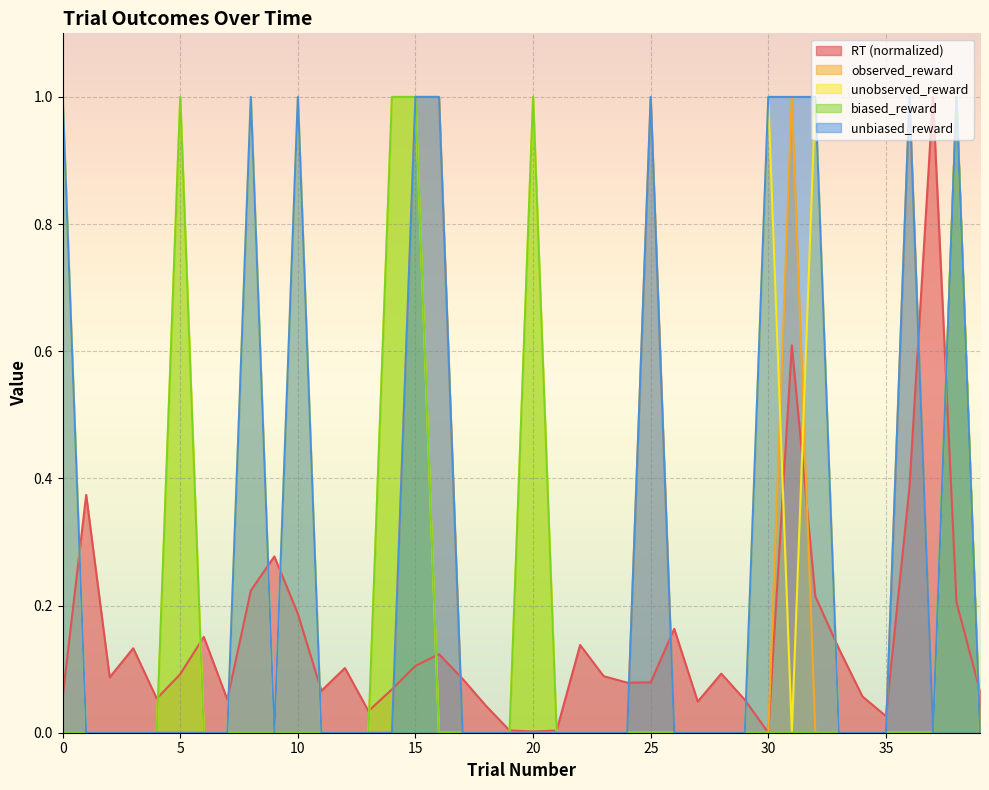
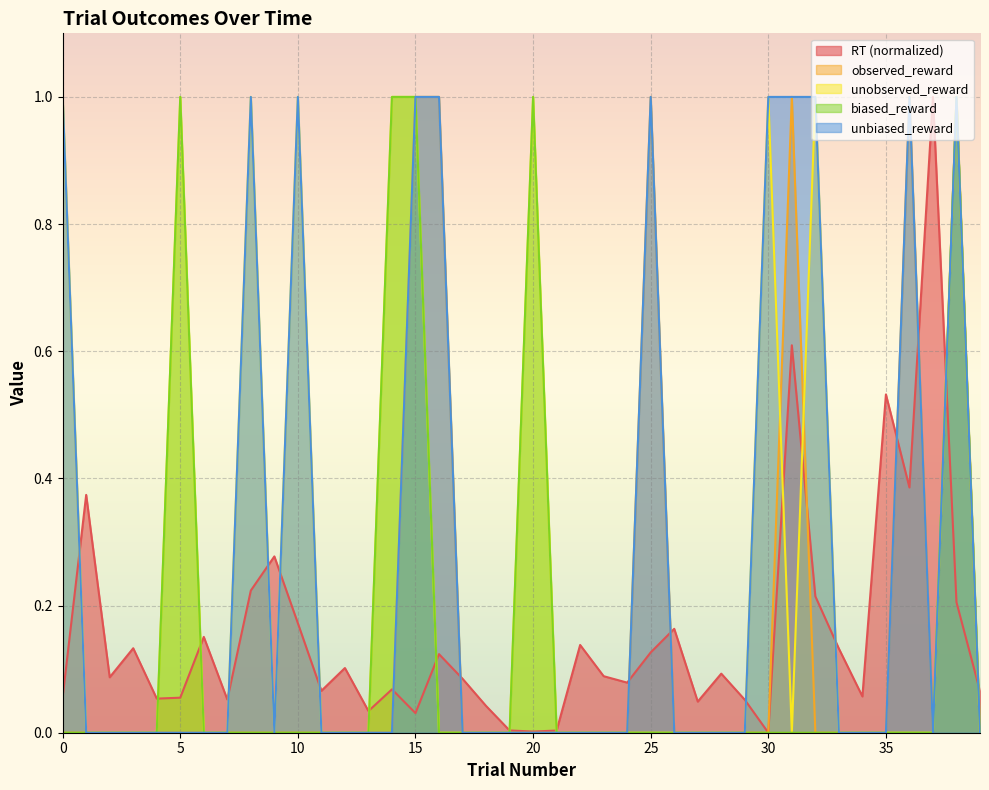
  {
    "RT (normalized)": {
      "0": 0.06,
-     "5": 0.09,
-     "10": 0.19,
-     "15": 0.11,
-     "25": 0.08,
-     "35": 0.03
+     "5": 0.06,
+     "10": 0.17,
+     "15": 0.03,
+     "25": 0.13,
+     "35": 0.53
    }
  }
